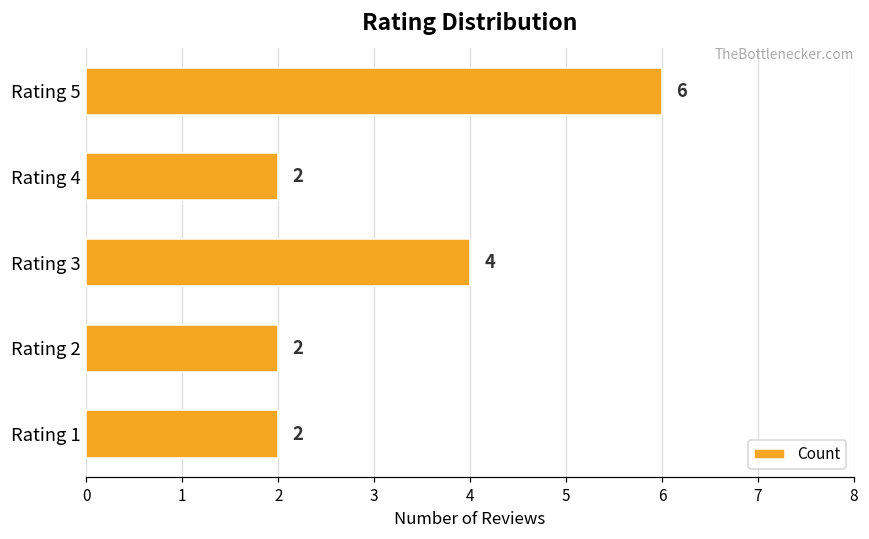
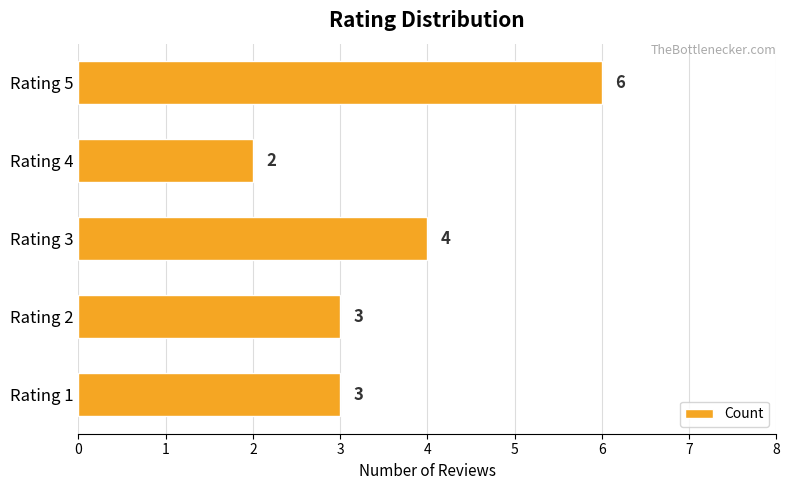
  {
    "Rating 5": 6,
    "Rating 4": 2,
    "Rating 3": 4,
-   "Rating 2": 2,
-   "Rating 1": 2
+   "Rating 2": 3,
+   "Rating 1": 3
  }
